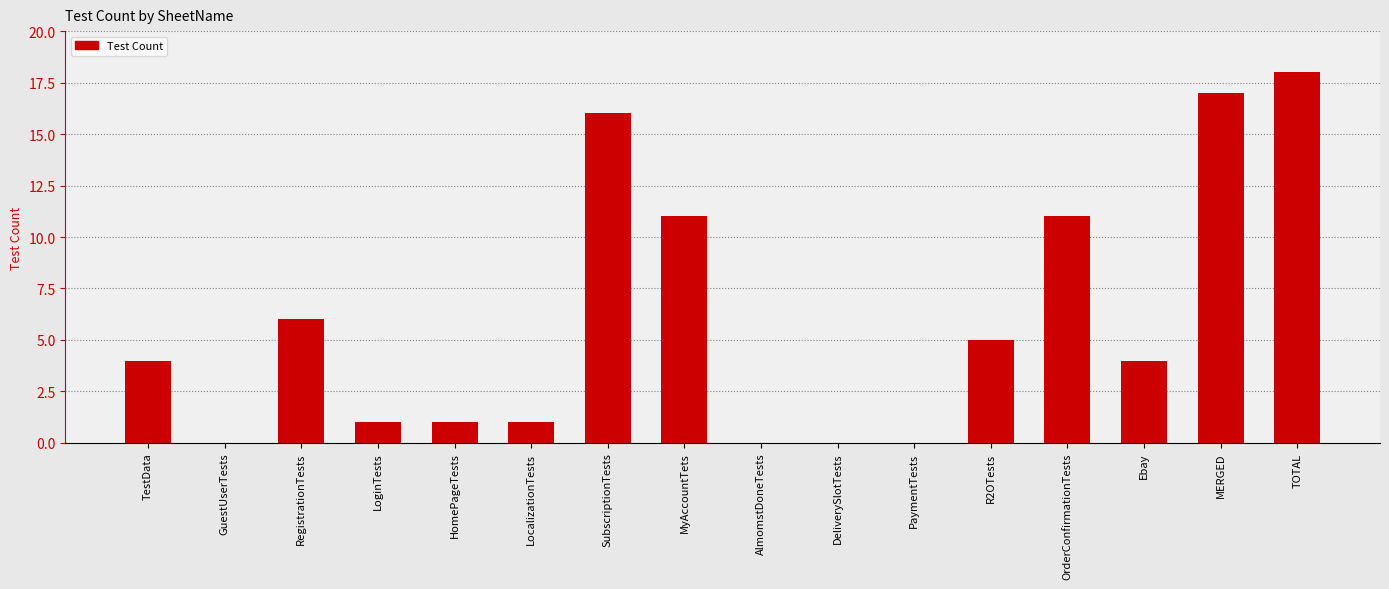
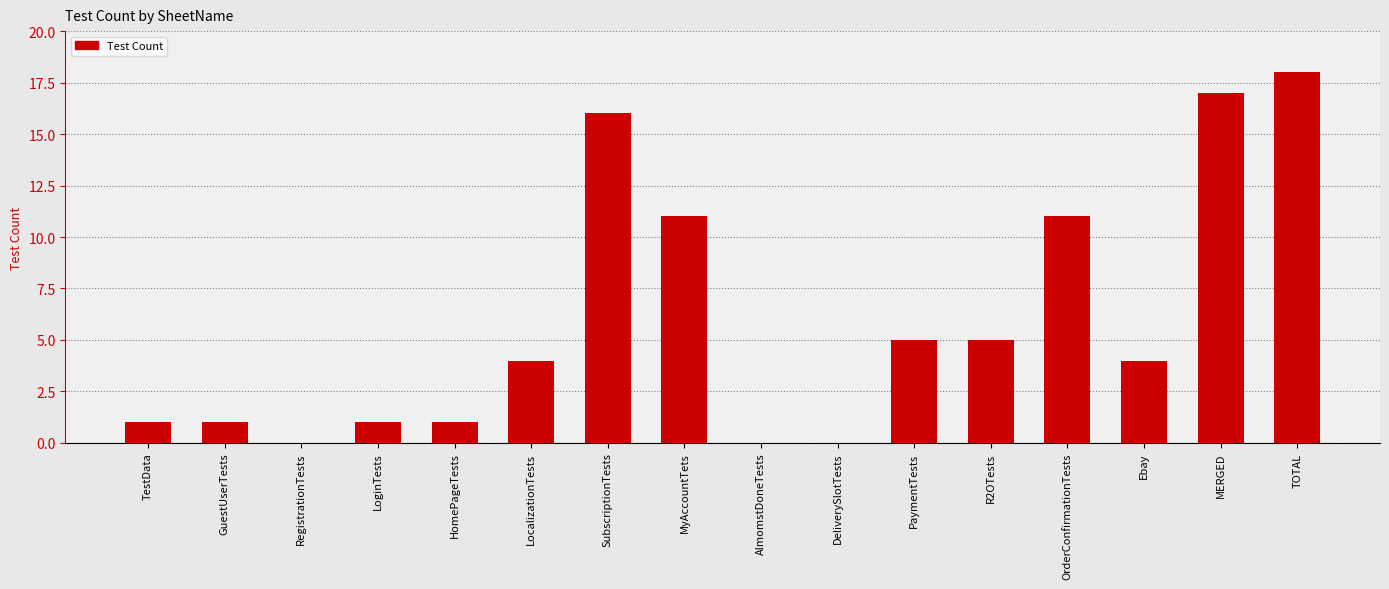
  {
-   "TestData": 4,
-   "GuestUserTests": 0,
-   "RegistrationTests": 6,
+   "TestData": 1,
+   "GuestUserTests": 1,
+   "RegistrationTests": 0,
    "LoginTests": 1,
    "HomePageTests": 1,
-   "LocalizationTests": 1,
+   "LocalizationTests": 4,
    "SubscriptionTests": 16,
    "MyAccountTets": 11,
    "AlmomstDoneTests": 0,
    "DeliverySlotTests": 0,
-   "PaymentTests": 0,
+   "PaymentTests": 5,
    "R2OTests": 5,
    "OrderConfirmationTests": 11,
    "Ebay": 4,
    "MERGED": 17,
    "TOTAL": 18
  }
